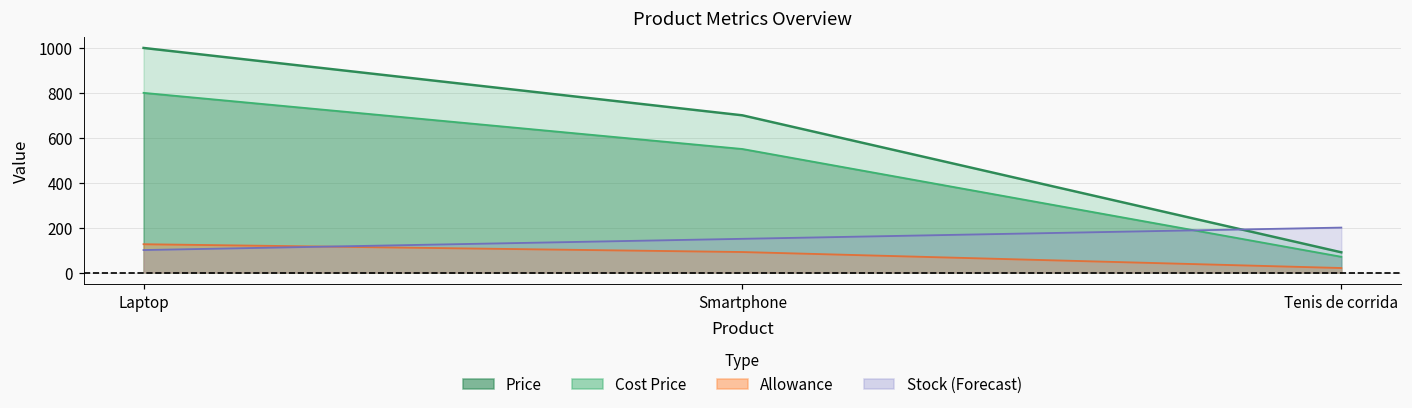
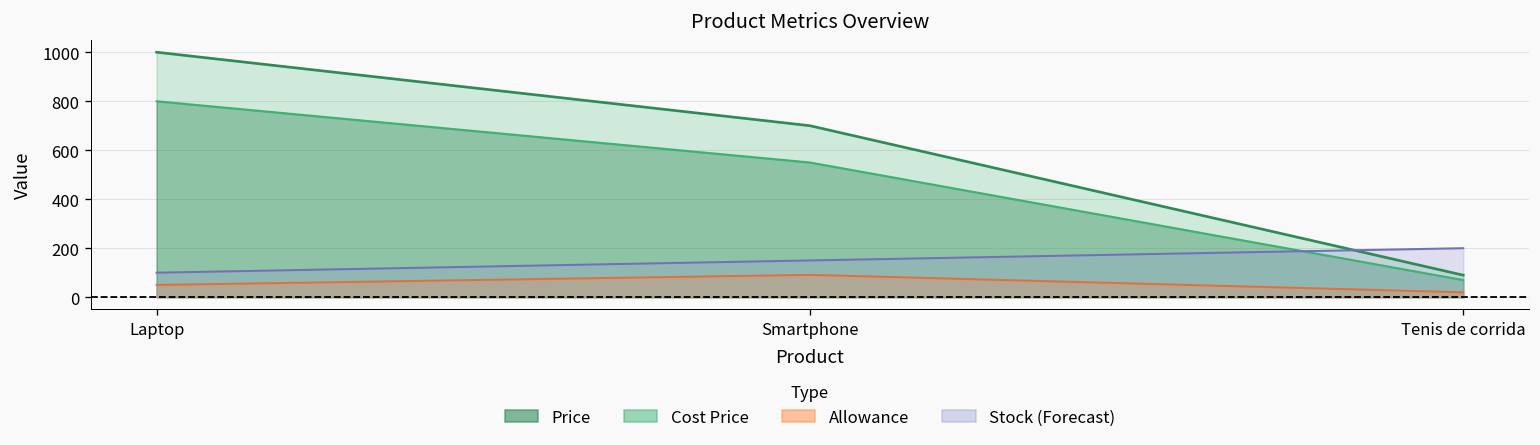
  {
    "Allowance": {
-     "Laptop": 130,
+     "Laptop": 50,
      "Smartphone": 90,
      "Tenis de corrida": 20
    }
  }
